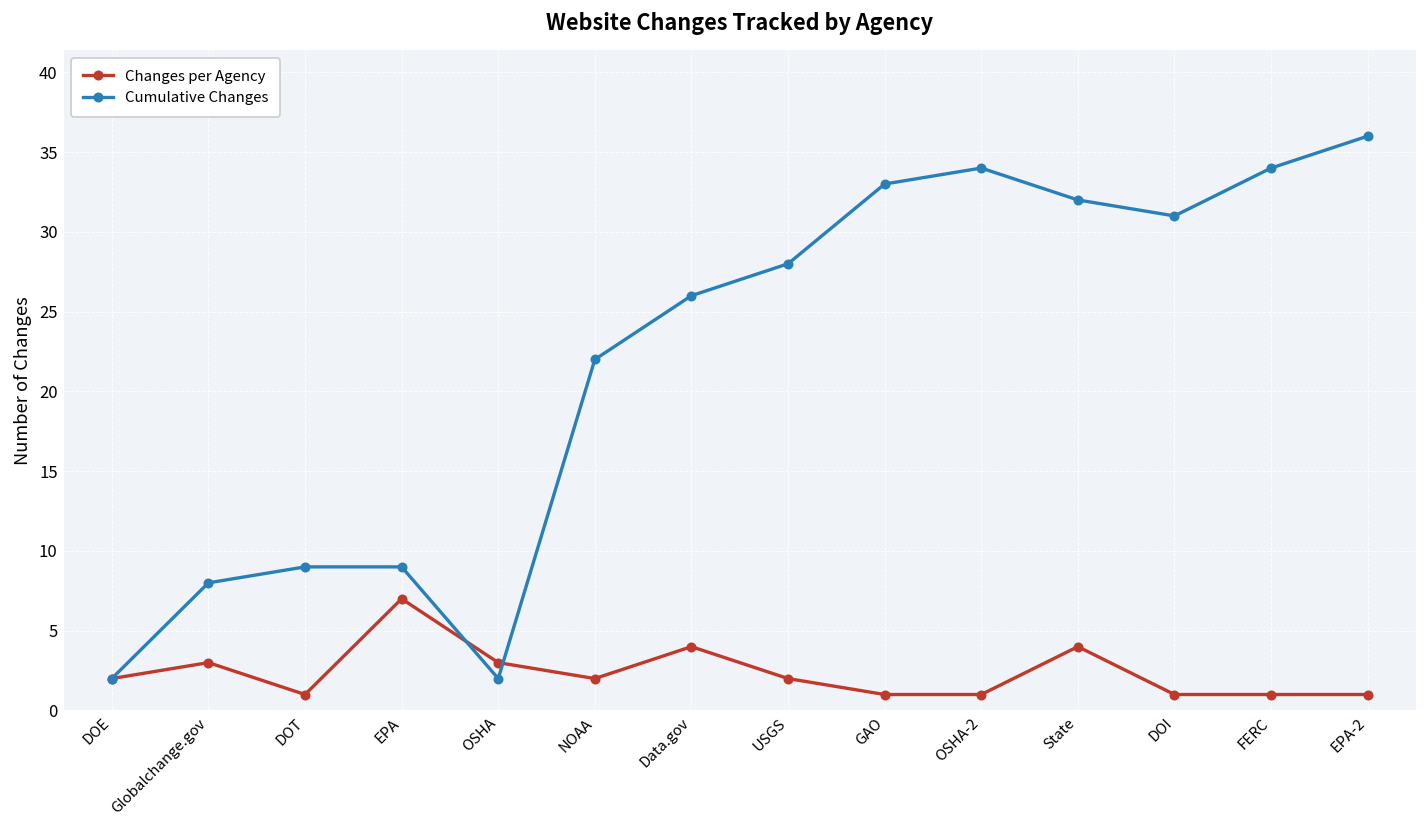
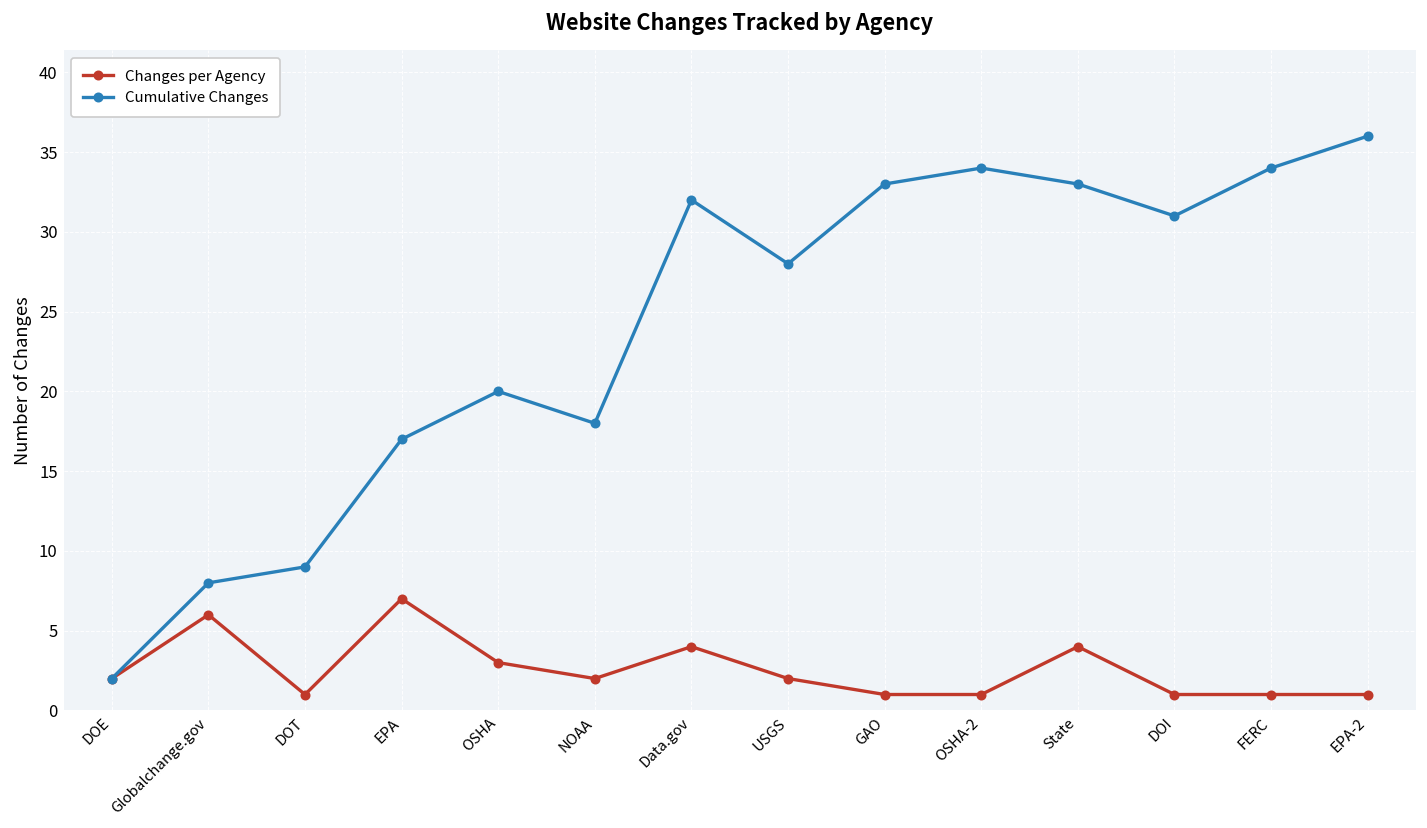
  {
    "Changes per Agency": {
-     "Globalchange.gov": 3,
+     "Globalchange.gov": 6,
      "DOT": 1,
      "EPA": 7,
      "OSHA": 3,
      "NOAA": 2,
      "Data.gov": 4,
      "USGS": 2,
      "GAO": 1,
      "OSHA-2": 1,
      "State": 4,
      "DOI": 1,
      "FERC": 1,
      "EPA-2": 1
    },
    "Cumulative Changes": {
      "Globalchange.gov": 8,
      "DOT": 9,
-     "EPA": 9,
-     "OSHA": 2,
-     "NOAA": 22,
-     "Data.gov": 26,
+     "EPA": 17,
+     "OSHA": 20,
+     "NOAA": 18,
+     "Data.gov": 32,
      "USGS": 28,
      "GAO": 33,
      "OSHA-2": 34,
-     "State": 32,
+     "State": 33,
      "DOI": 31,
      "FERC": 34,
      "EPA-2": 36
    }
  }
